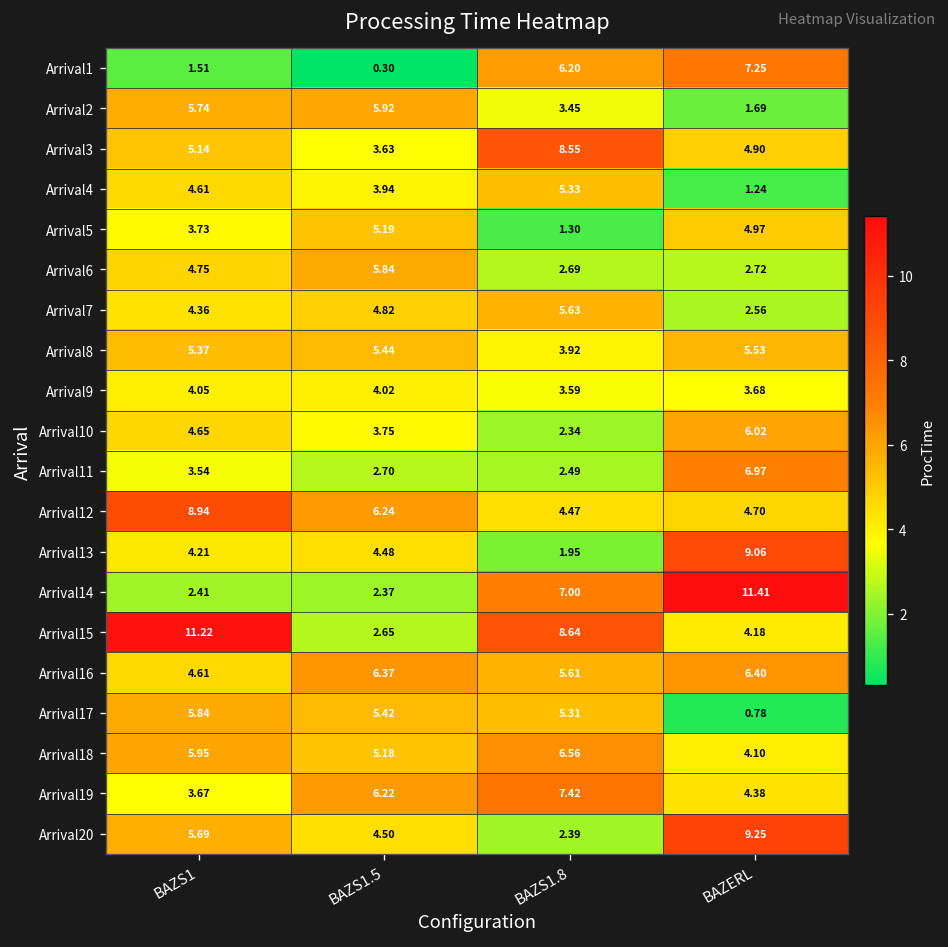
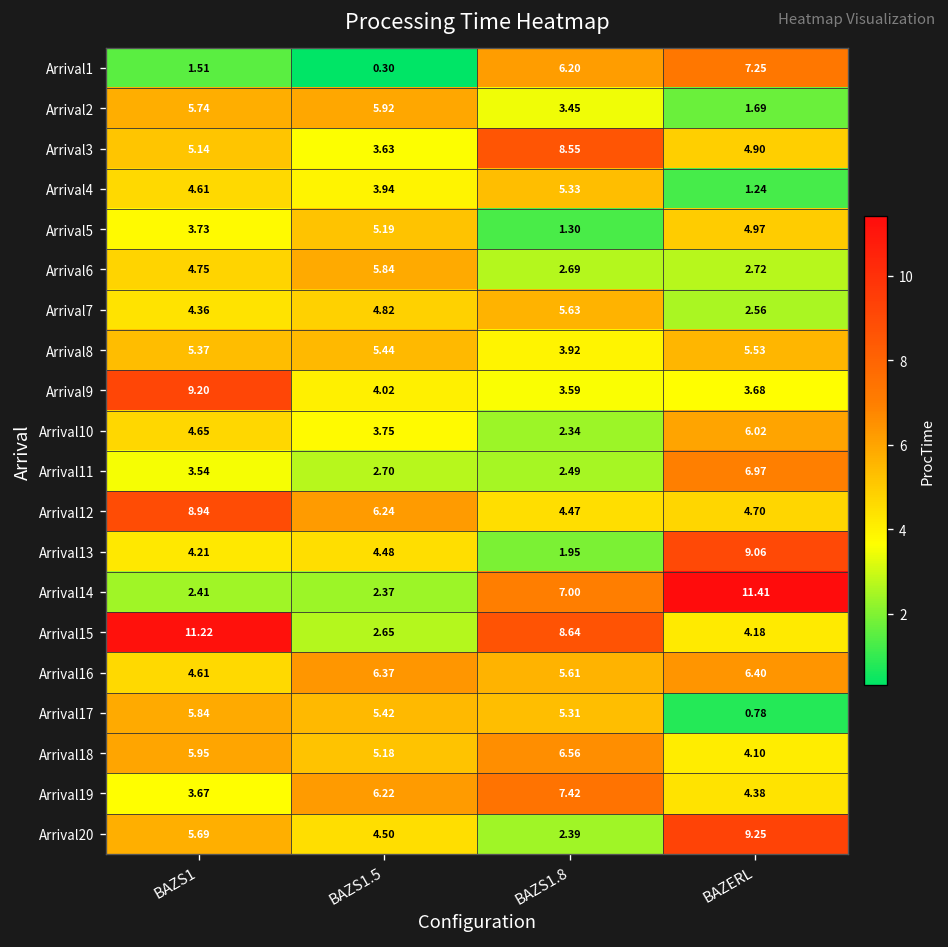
  {
    "Arrival1": {
      "BAZS1": 1.51,
      "BAZS1.5": 0.30,
      "BAZS1.8": 6.20,
      "BAZERL": 7.25
    },
    "Arrival2": {
      "BAZS1": 5.74,
      "BAZS1.5": 5.92,
      "BAZS1.8": 3.45,
      "BAZERL": 1.69
    },
    "Arrival3": {
      "BAZS1": 5.14,
      "BAZS1.5": 3.63,
      "BAZS1.8": 8.55,
      "BAZERL": 4.90
    },
    "Arrival4": {
      "BAZS1": 4.61,
      "BAZS1.5": 3.94,
      "BAZS1.8": 5.33,
      "BAZERL": 1.24
    },
    "Arrival5": {
      "BAZS1": 3.73,
      "BAZS1.5": 5.19,
      "BAZS1.8": 1.30,
      "BAZERL": 4.97
    },
    "Arrival6": {
      "BAZS1": 4.75,
      "BAZS1.5": 5.84,
      "BAZS1.8": 2.69,
      "BAZERL": 2.72
    },
    "Arrival7": {
      "BAZS1": 4.36,
      "BAZS1.5": 4.82,
      "BAZS1.8": 5.63,
      "BAZERL": 2.56
    },
    "Arrival8": {
      "BAZS1": 5.37,
      "BAZS1.5": 5.44,
      "BAZS1.8": 3.92,
      "BAZERL": 5.53
    },
    "Arrival9": {
-     "BAZS1": 4.05,
+     "BAZS1": 9.20,
      "BAZS1.5": 4.02,
      "BAZS1.8": 3.59,
      "BAZERL": 3.68
    },
    "Arrival10": {
      "BAZS1": 4.65,
      "BAZS1.5": 3.75,
      "BAZS1.8": 2.34,
      "BAZERL": 6.02
    },
    "Arrival11": {
      "BAZS1": 3.54,
      "BAZS1.5": 2.70,
      "BAZS1.8": 2.49,
      "BAZERL": 6.97
    },
    "Arrival12": {
      "BAZS1": 8.94,
      "BAZS1.5": 6.24,
      "BAZS1.8": 4.47,
      "BAZERL": 4.70
    },
    "Arrival13": {
      "BAZS1": 4.21,
      "BAZS1.5": 4.48,
      "BAZS1.8": 1.95,
      "BAZERL": 9.06
    },
    "Arrival14": {
      "BAZS1": 2.41,
      "BAZS1.5": 2.37,
      "BAZS1.8": 7.00,
      "BAZERL": 11.41
    },
    "Arrival15": {
      "BAZS1": 11.22,
      "BAZS1.5": 2.65,
      "BAZS1.8": 8.64,
      "BAZERL": 4.18
    },
    "Arrival16": {
      "BAZS1": 4.61,
      "BAZS1.5": 6.37,
      "BAZS1.8": 5.61,
      "BAZERL": 6.40
    },
    "Arrival17": {
      "BAZS1": 5.84,
      "BAZS1.5": 5.42,
      "BAZS1.8": 5.31,
      "BAZERL": 0.78
    },
    "Arrival18": {
      "BAZS1": 5.95,
      "BAZS1.5": 5.18,
      "BAZS1.8": 6.56,
      "BAZERL": 4.10
    },
    "Arrival19": {
      "BAZS1": 3.67,
      "BAZS1.5": 6.22,
      "BAZS1.8": 7.42,
      "BAZERL": 4.38
    },
    "Arrival20": {
      "BAZS1": 5.69,
      "BAZS1.5": 4.50,
      "BAZS1.8": 2.39,
      "BAZERL": 9.25
    }
  }
